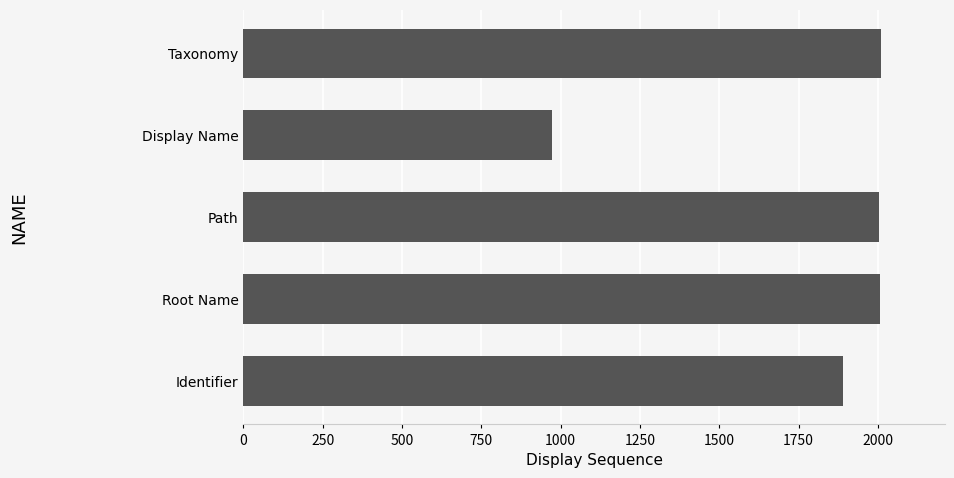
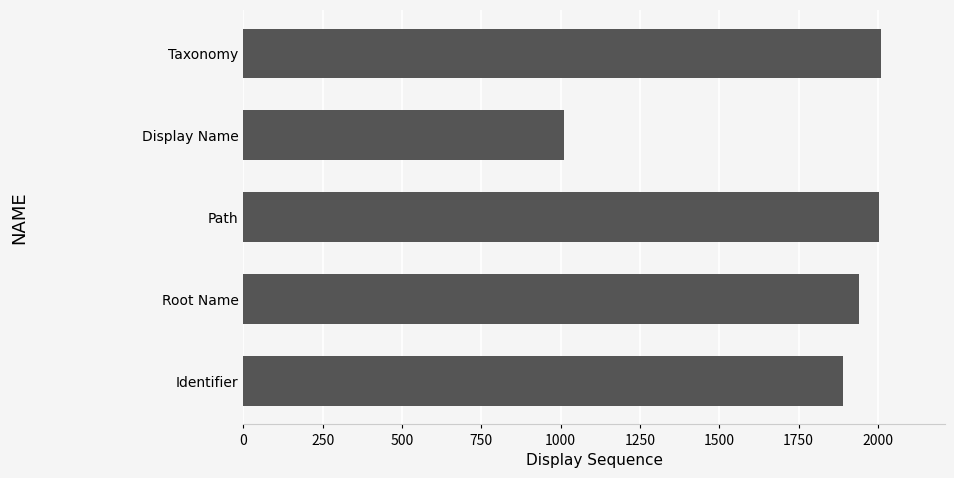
  {
    "Taxonomy": 2010,
-   "Display Name": 970,
+   "Display Name": 1010,
    "Path": 2010,
-   "Root Name": 2010,
+   "Root Name": 1940,
    "Identifier": 1890
  }
